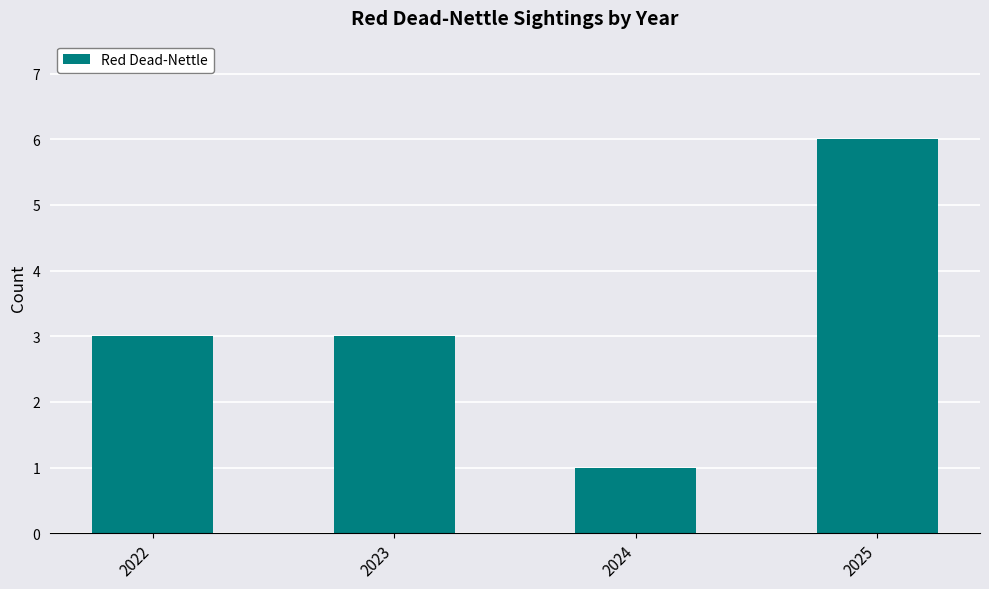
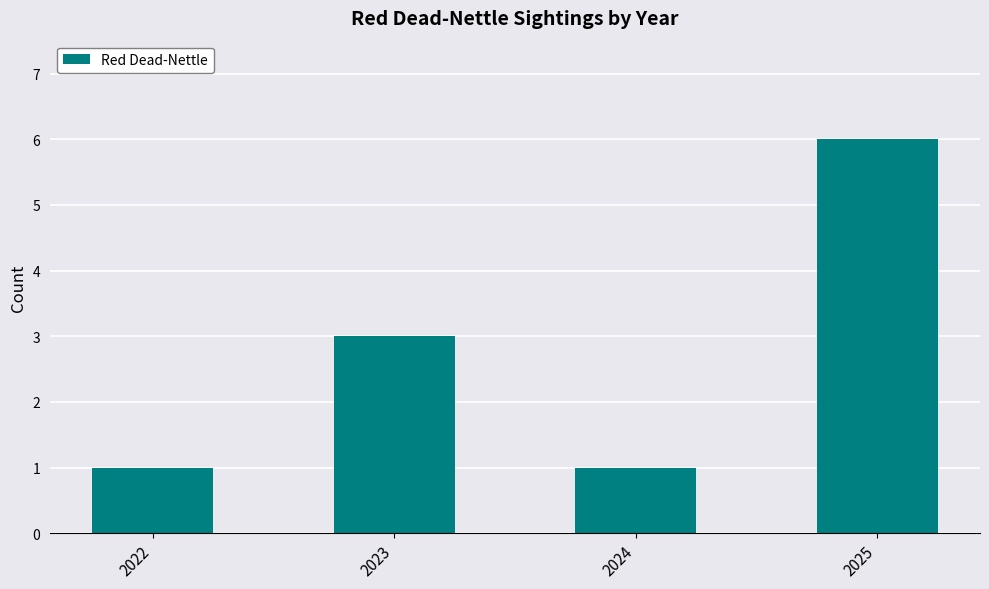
  {
-   "2022": 3,
+   "2022": 1,
    "2023": 3,
    "2024": 1,
    "2025": 6
  }
